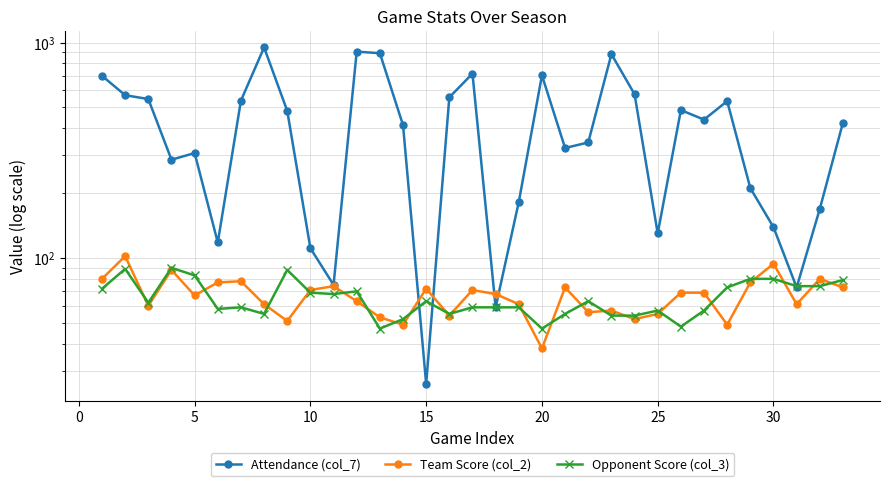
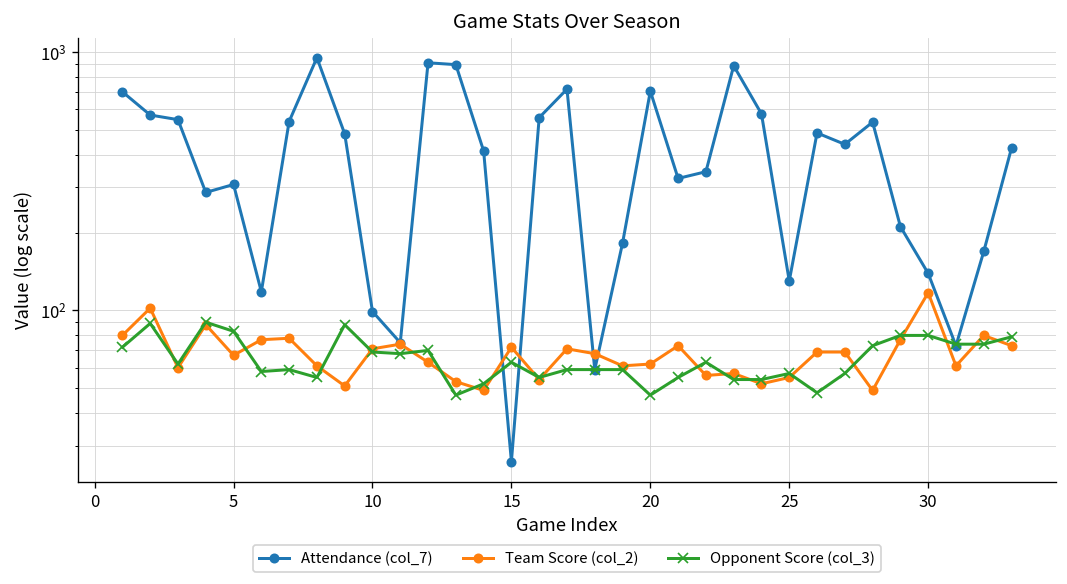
  {
    "Attendance (col_7)": {
      "5": 310,
-     "10": 110,
+     "10": 100,
      "15": 26,
      "20": 710,
      "25": 130,
      "30": 140
    },
    "Team Score (col_2)": {
      "5": 67,
      "10": 71,
      "15": 72,
-     "20": 38,
+     "20": 62,
      "25": 55,
-     "30": 90
+     "30": 120
    },
    "Opponent Score (col_3)": {
      "5": 83,
      "10": 69,
      "15": 63,
      "20": 47,
      "25": 57,
      "30": 80
    }
  }
